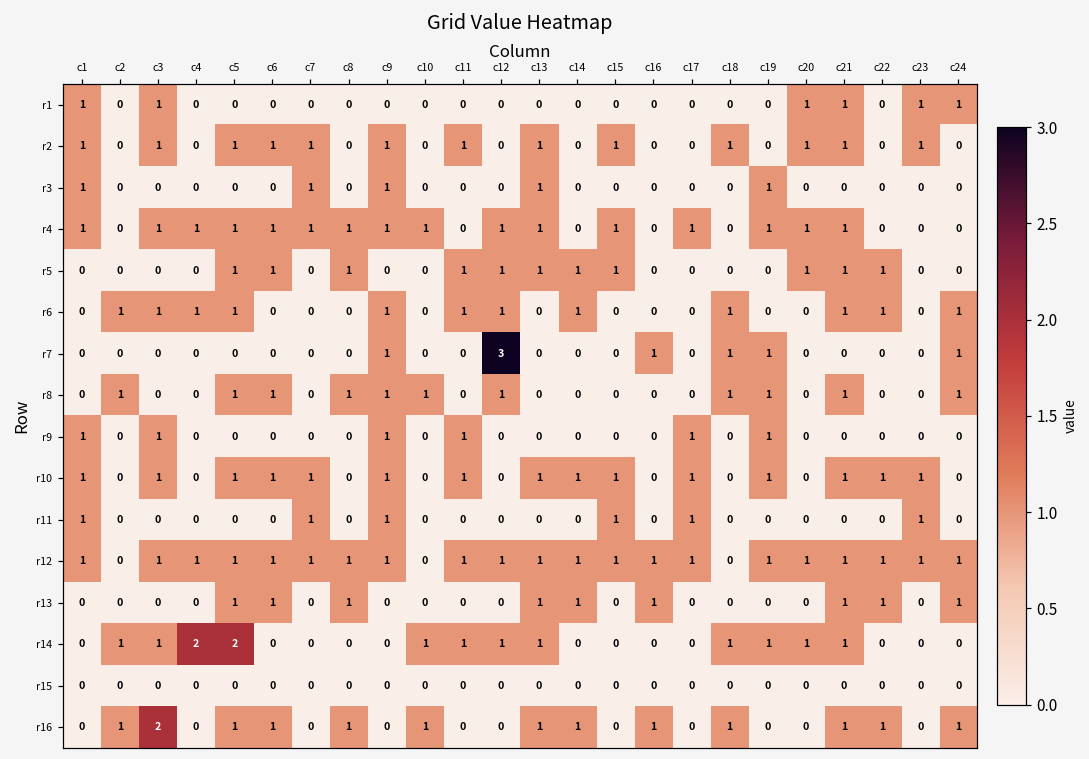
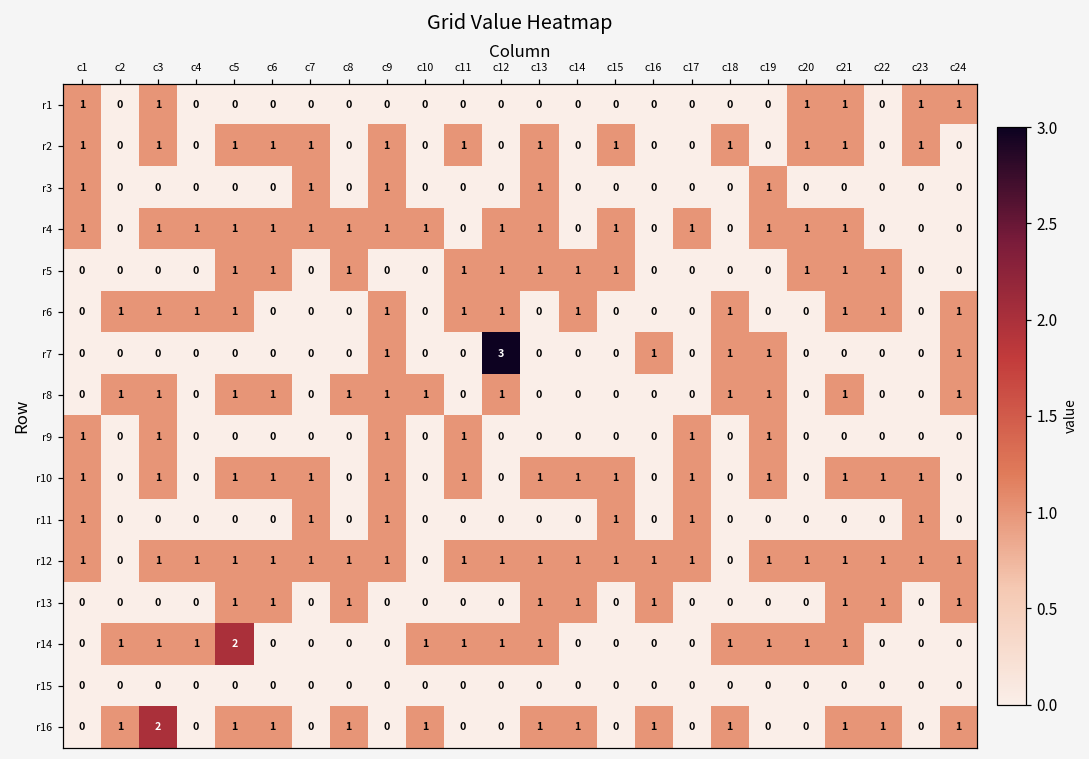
  {
    "r8": {
      "c1": 0,
      "c2": 1,
-     "c3": 0,
+     "c3": 1,
      "c4": 0,
      "c5": 1,
      "c6": 1,
      "c7": 0,
      "c8": 1,
      "c9": 1,
      "c10": 1,
      "c11": 0,
      "c12": 1,
      "c13": 0,
      "c14": 0,
      "c15": 0,
      "c16": 0,
      "c17": 0,
      "c18": 1,
      "c19": 1,
      "c20": 0,
      "c21": 1,
      "c22": 0,
      "c23": 0,
      "c24": 1
    },
    "r14": {
      "c1": 0,
      "c2": 1,
      "c3": 1,
-     "c4": 2,
+     "c4": 1,
      "c5": 2,
      "c6": 0,
      "c7": 0,
      "c8": 0,
      "c9": 0,
      "c10": 1,
      "c11": 1,
      "c12": 1,
      "c13": 1,
      "c14": 0,
      "c15": 0,
      "c16": 0,
      "c17": 0,
      "c18": 1,
      "c19": 1,
      "c20": 1,
      "c21": 1,
      "c22": 0,
      "c23": 0,
      "c24": 0
    }
  }
